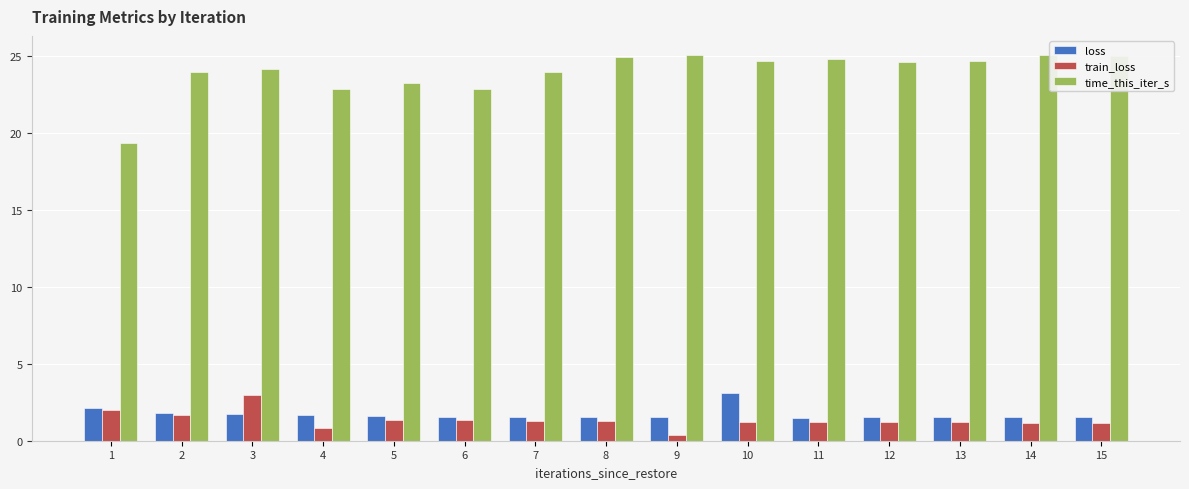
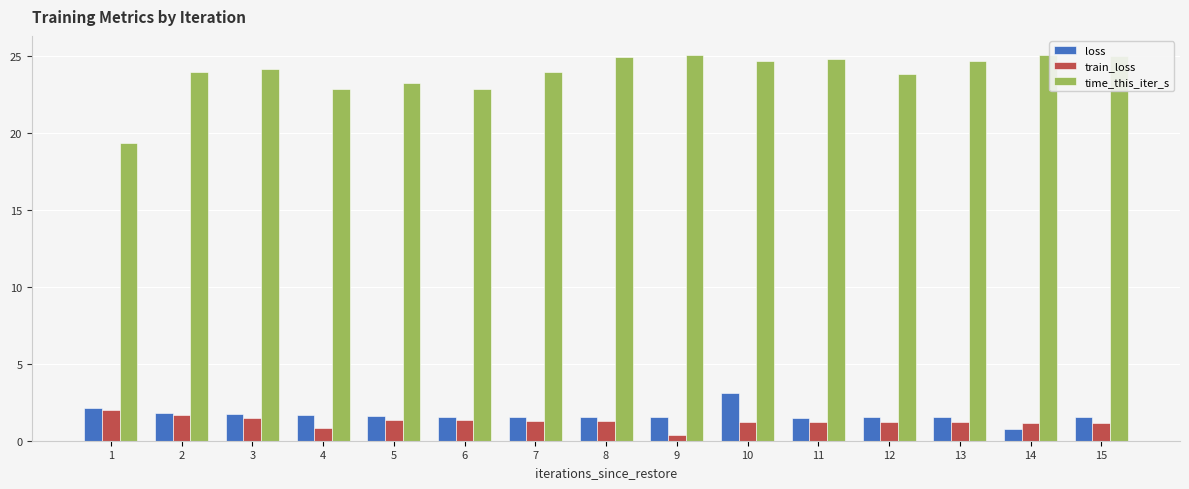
  {
    "loss": {
      "1": 2.1,
      "2": 1.8,
      "3": 1.7,
      "4": 1.6,
      "5": 1.6,
      "6": 1.6,
      "7": 1.6,
      "8": 1.5,
      "9": 1.5,
      "10": 3.1,
      "11": 1.5,
      "12": 1.5,
      "13": 1.5,
-     "14": 1.5,
+     "14": 0.8,
      "15": 1.5
    },
    "train_loss": {
      "1": 2.0,
      "2": 1.7,
-     "3": 3.0,
+     "3": 1.5,
      "4": 0.8,
      "5": 1.4,
      "6": 1.3,
      "7": 1.3,
      "8": 1.3,
      "9": 0.4,
      "10": 1.2,
      "11": 1.2,
      "12": 1.2,
      "13": 1.2,
      "14": 1.2,
      "15": 1.2
    },
    "time_this_iter_s": {
      "1": 19.3,
      "2": 23.9,
      "3": 24.1,
      "4": 22.8,
      "5": 23.2,
      "6": 22.8,
      "7": 23.9,
      "8": 24.9,
      "9": 25.0,
      "10": 24.6,
      "11": 24.8,
-     "12": 24.6,
+     "12": 23.8,
      "13": 24.6,
      "14": 25.0
    }
  }
